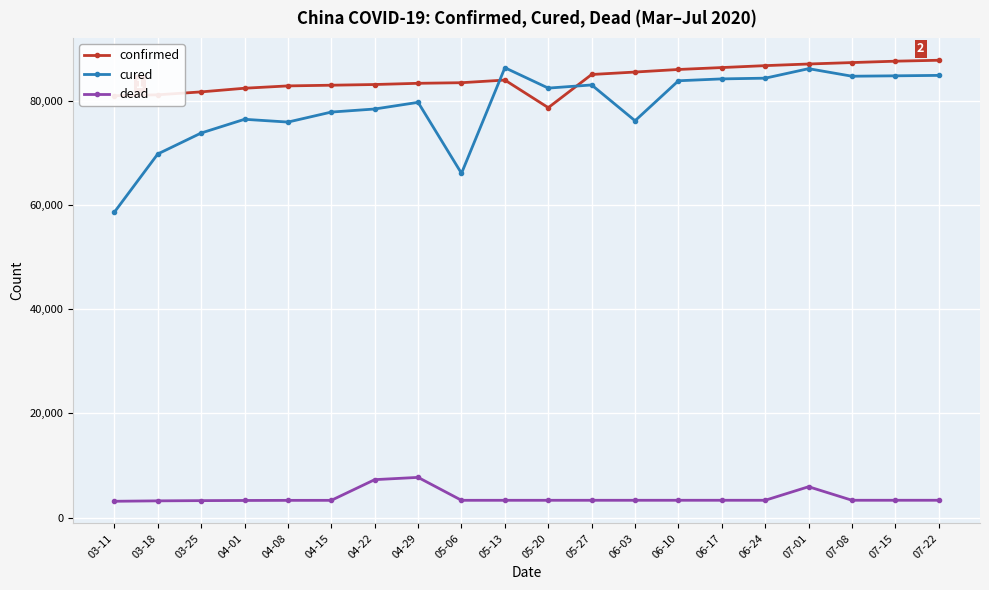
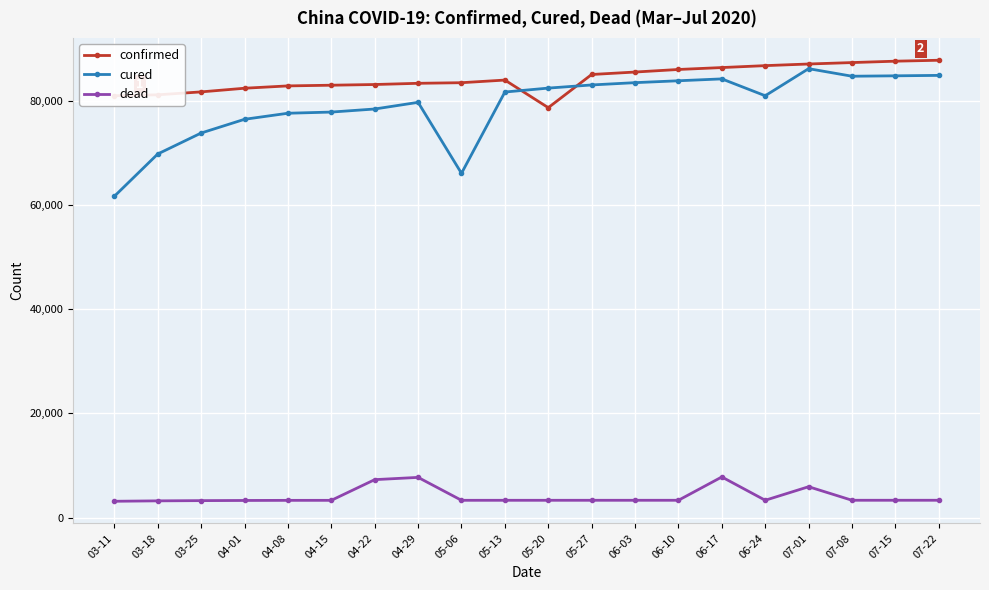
  {
    "confirmed": {
      "03-25": "82,000",
      "04-01": "82,000",
      "04-08": "83,000",
      "04-15": "83,000",
      "04-22": "83,000",
      "04-29": "83,000",
      "05-06": "83,000",
      "05-13": "84,000",
      "05-20": "79,000",
      "05-27": "85,000",
      "06-03": "85,000",
      "06-10": "86,000",
      "06-17": "86,000",
      "06-24": "87,000",
      "07-01": "87,000",
      "07-08": "87,000",
      "07-15": "88,000"
    },
    "cured": {
-     "03-11": "59,000",
+     "03-11": "62,000",
      "03-18": "70,000",
      "03-25": "74,000",
      "04-01": "76,000",
-     "04-08": "76,000",
+     "04-08": "78,000",
      "04-15": "78,000",
      "04-22": "78,000",
      "04-29": "80,000",
      "05-06": "66,000",
-     "05-13": "86,000",
+     "05-13": "82,000",
      "05-20": "82,000",
      "05-27": "83,000",
-     "06-03": "76,000",
+     "06-03": "83,000",
      "06-10": "84,000",
      "06-17": "84,000",
-     "06-24": "84,000",
+     "06-24": "81,000",
      "07-01": "86,000",
      "07-08": "85,000",
      "07-15": "85,000",
      "07-22": "85,000"
    },
    "dead": {
      "03-11": "3,000",
      "03-18": "3,000",
      "03-25": "3,000",
      "04-01": "3,000",
      "04-08": "3,000",
      "04-15": "3,000",
      "04-22": "7,000",
      "04-29": "8,000",
      "05-06": "3,000",
      "05-13": "3,000",
      "05-20": "3,000",
      "05-27": "3,000",
      "06-03": "3,000",
      "06-10": "3,000",
-     "06-17": "3,000",
+     "06-17": "8,000",
      "06-24": "3,000",
      "07-01": "6,000",
      "07-08": "3,000",
      "07-15": "3,000",
      "07-22": "3,000"
    }
  }
